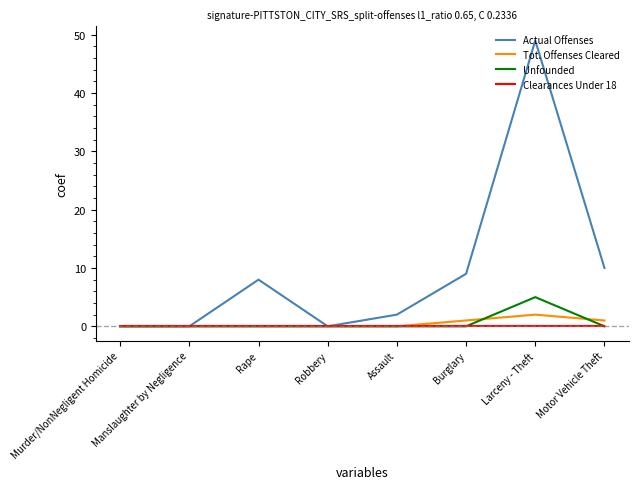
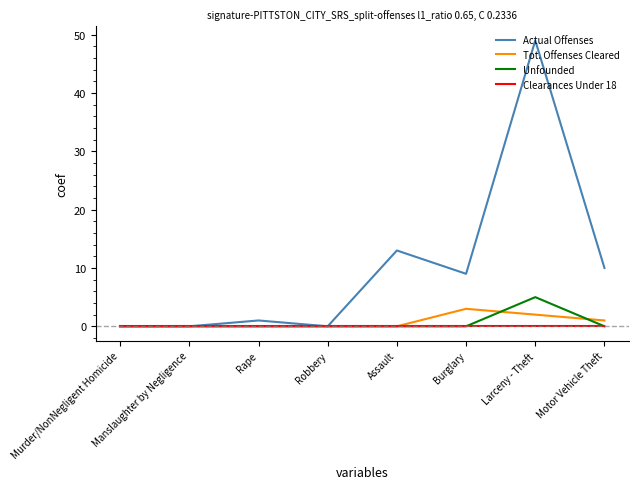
  {
    "Actual Offenses": {
-     "Rape": 8,
-     "Assault": 2,
+     "Rape": 1,
+     "Assault": 13,
      "Burglary": 9,
      "Larceny - Theft": 49,
      "Motor Vehicle Theft": 10
    },
    "Tot. Offenses Cleared": {
-     "Burglary": 1,
+     "Burglary": 3,
      "Larceny - Theft": 2,
      "Motor Vehicle Theft": 1
    },
    "Unfounded": {
      "Larceny - Theft": 5
    },
    "Clearances Under 18": {
      "Larceny - Theft": 0
    }
  }
